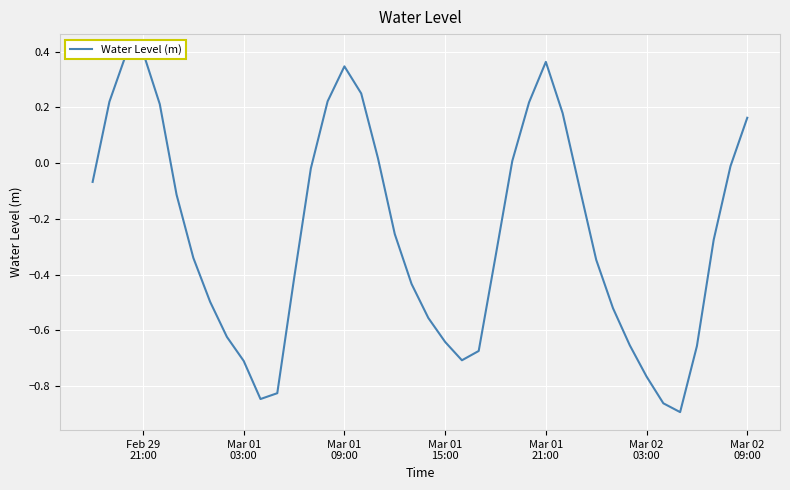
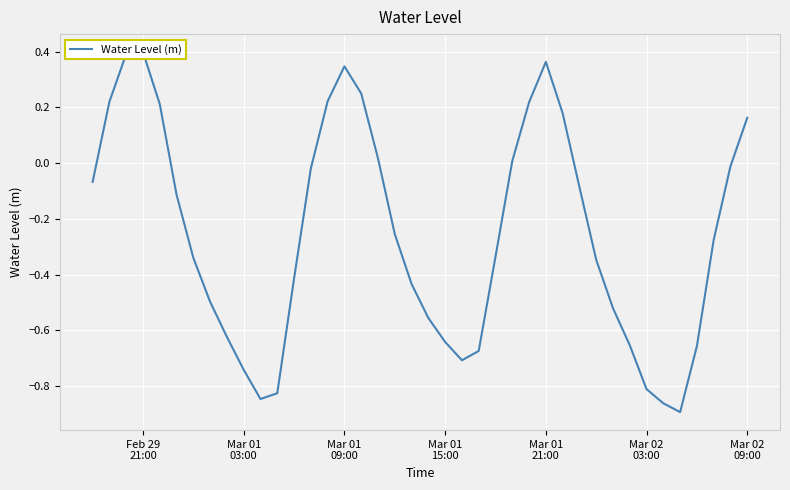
  {
-   "Mar 01 03:00": -0.71,
+   "Mar 01 03:00": -0.74,
    "Mar 01 09:00": 0.35,
    "Mar 01 15:00": -0.64,
    "Mar 01 21:00": 0.36,
-   "Mar 02 03:00": -0.77,
+   "Mar 02 03:00": -0.81,
    "Mar 02 09:00": 0.16
  }
